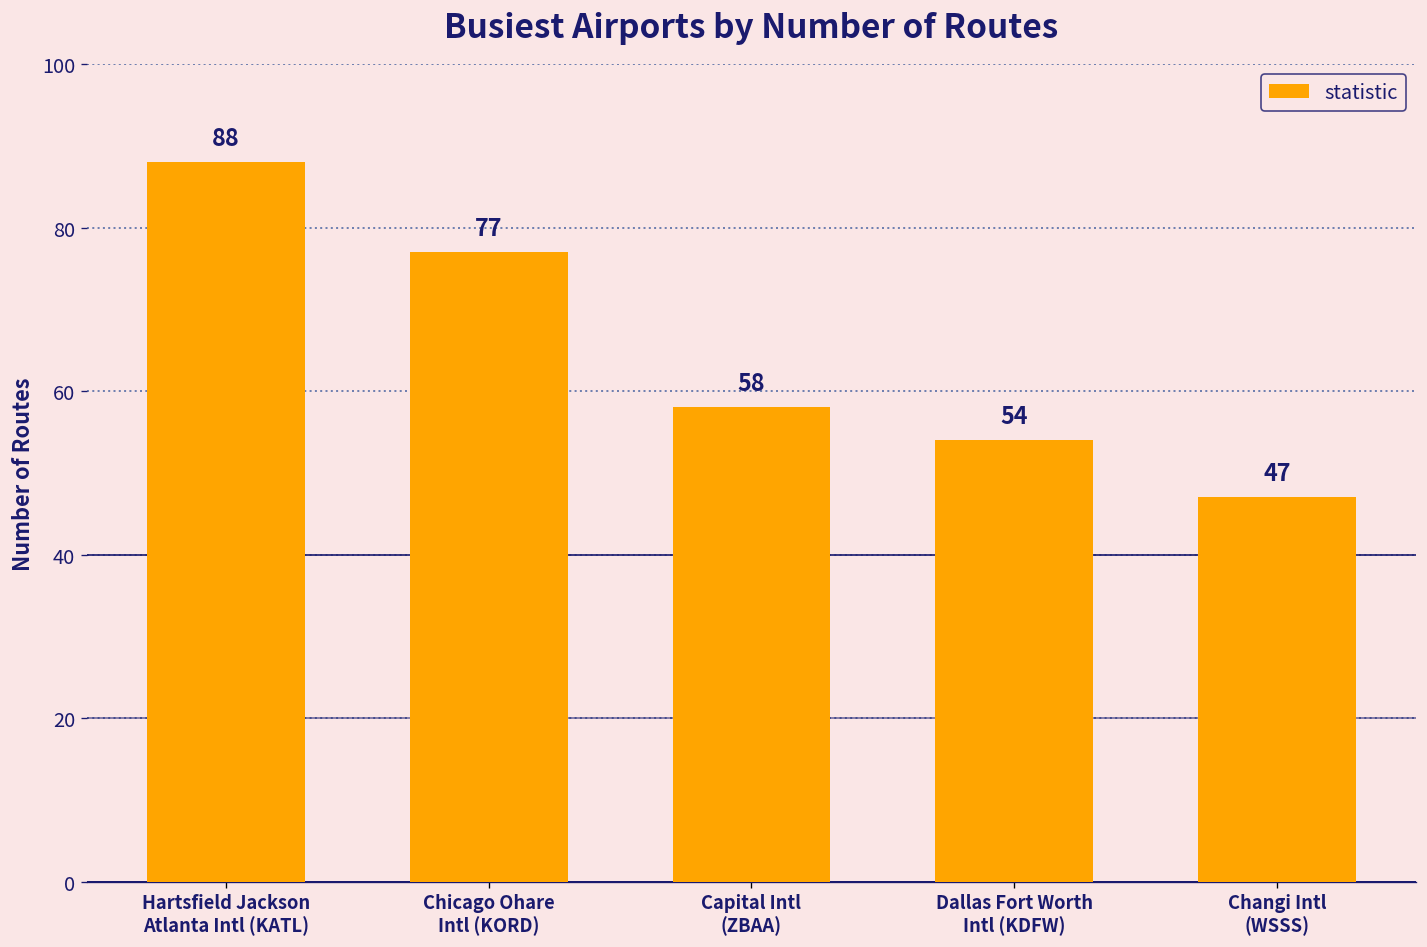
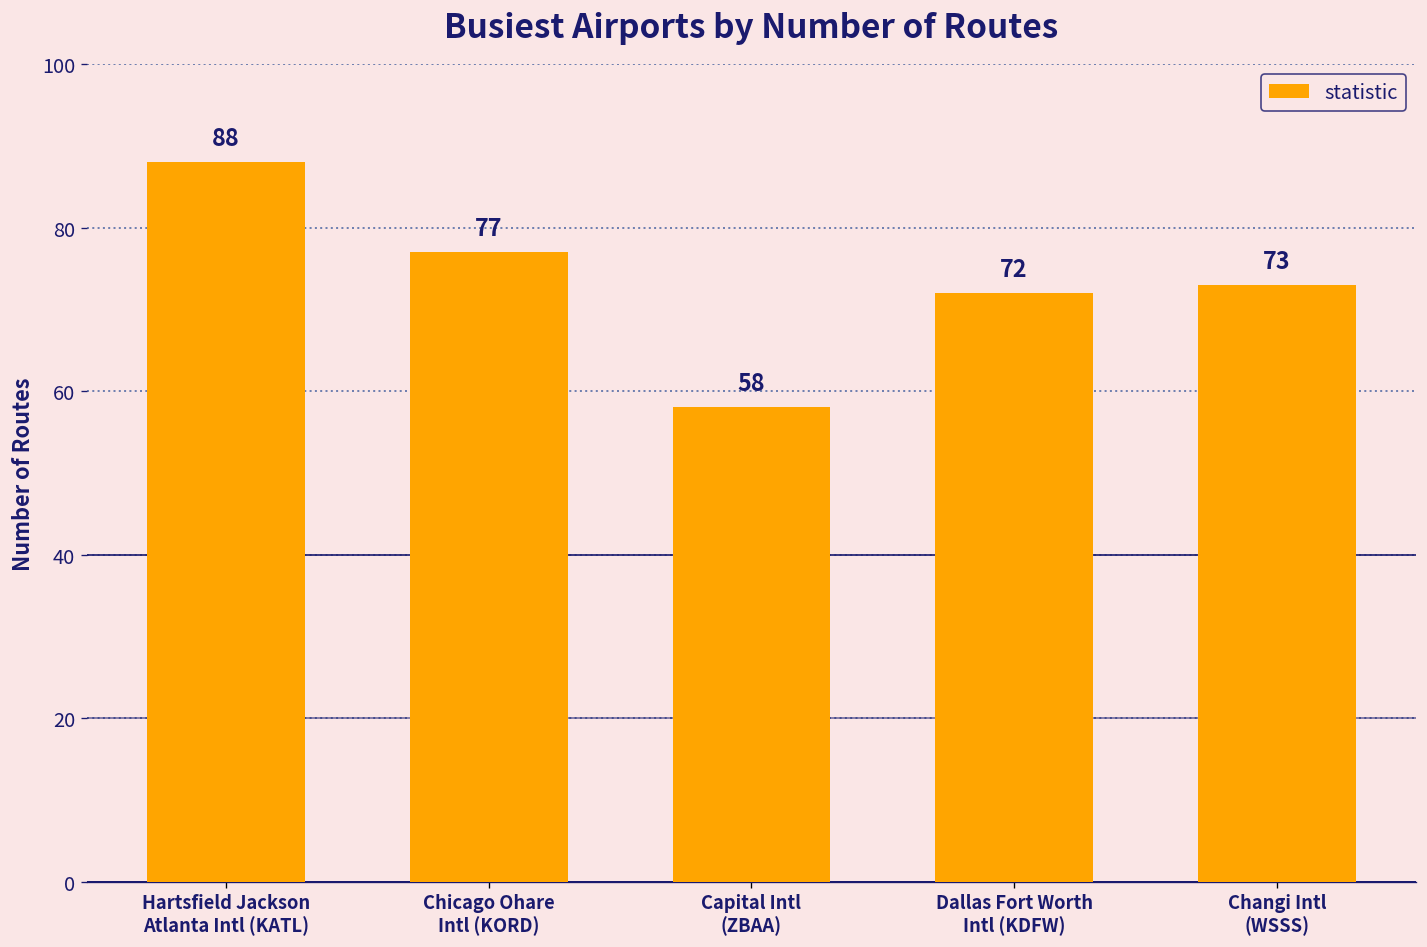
  {
    "Hartsfield Jackson Atlanta Intl (KATL)": 88,
    "Chicago Ohare Intl (KORD)": 77,
    "Capital Intl (ZBAA)": 58,
-   "Dallas Fort Worth Intl (KDFW)": 54,
-   "Changi Intl (WSSS)": 47
+   "Dallas Fort Worth Intl (KDFW)": 72,
+   "Changi Intl (WSSS)": 73
  }
